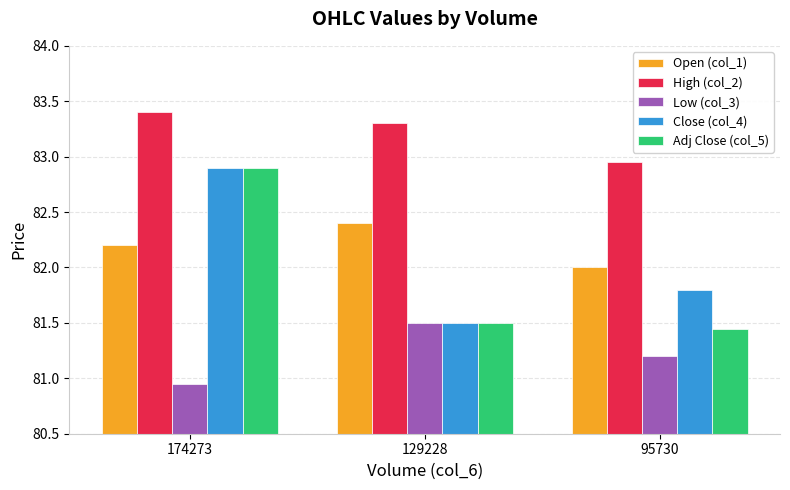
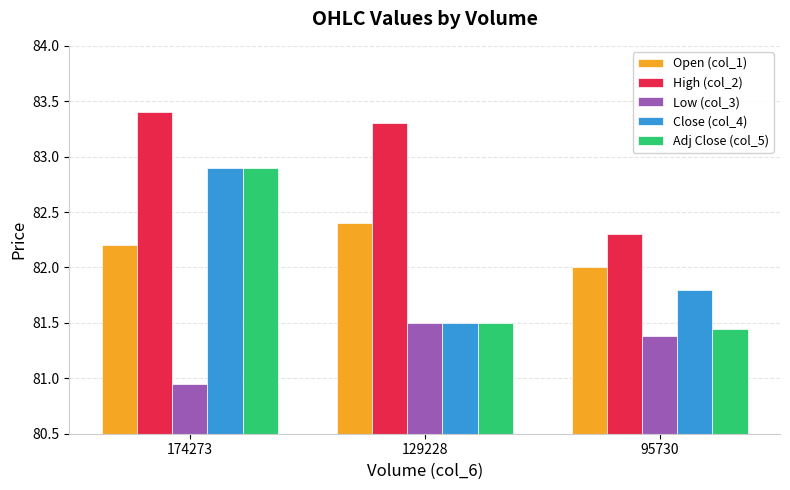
  {
    "Open (col_1)": {
      "174273": 82.20,
      "129228": 82.40,
      "95730": 82.00
    },
    "High (col_2)": {
      "174273": 83.40,
      "129228": 83.30,
-     "95730": 82.95
+     "95730": 82.30
    },
    "Low (col_3)": {
      "174273": 80.95,
      "129228": 81.50,
-     "95730": 81.20
+     "95730": 81.38
    },
    "Close (col_4)": {
      "174273": 82.90,
      "129228": 81.50,
      "95730": 81.80
    },
    "Adj Close (col_5)": {
      "174273": 82.90,
      "129228": 81.50,
      "95730": 81.45
    }
  }
